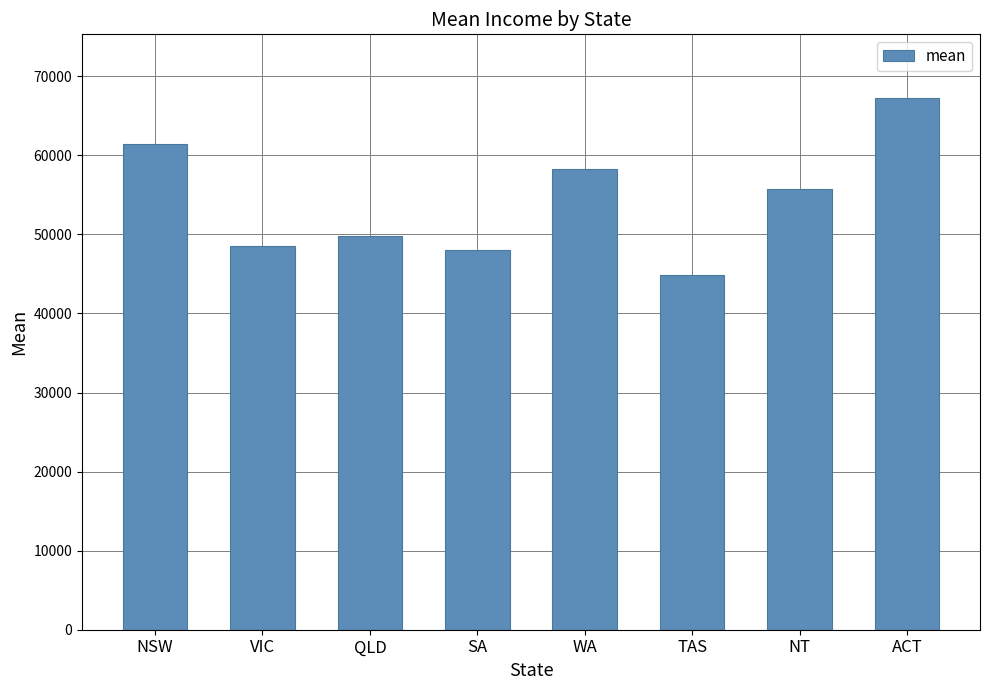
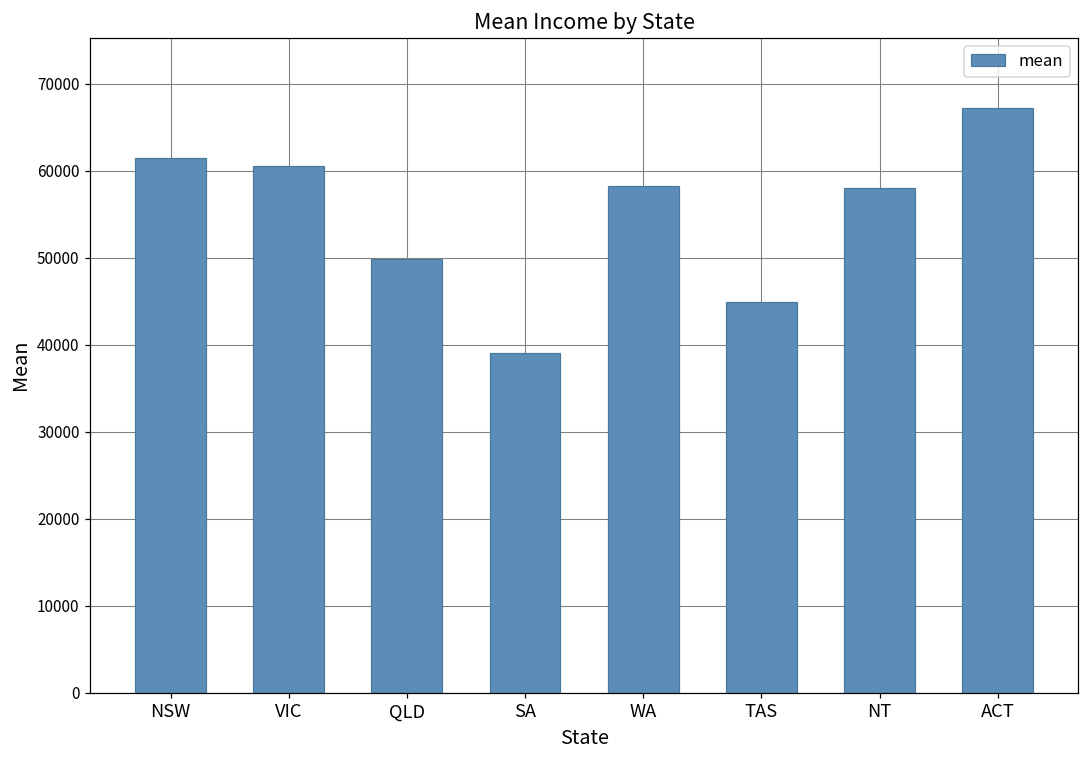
  {
    "NSW": 61000,
-   "VIC": 49000,
+   "VIC": 61000,
    "QLD": 50000,
-   "SA": 48000,
+   "SA": 39000,
    "WA": 58000,
    "TAS": 45000,
-   "NT": 56000,
+   "NT": 58000,
    "ACT": 67000
  }
